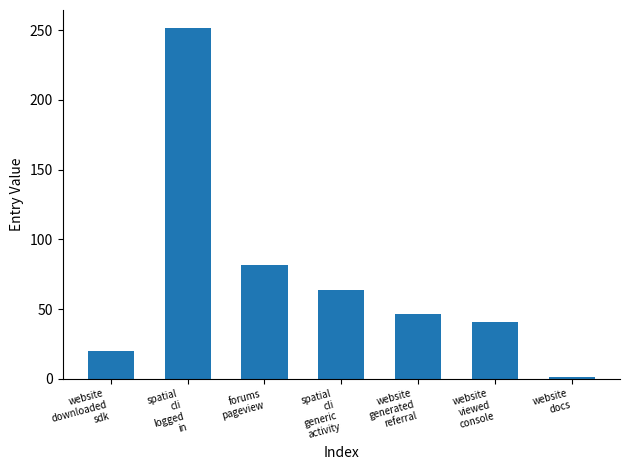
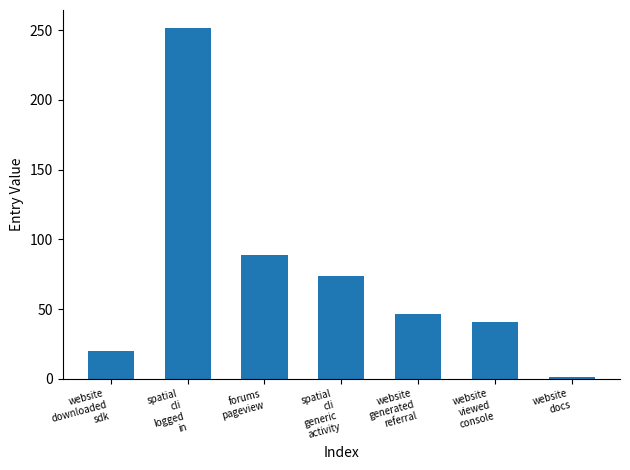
  {
    "website downloaded sdk": 20,
    "spatial cli logged in": 252,
-   "forums pageview": 81,
-   "spatial cli generic activity": 64,
+   "forums pageview": 89,
+   "spatial cli generic activity": 74,
    "website generated referral": 47,
    "website viewed console": 41
  }
